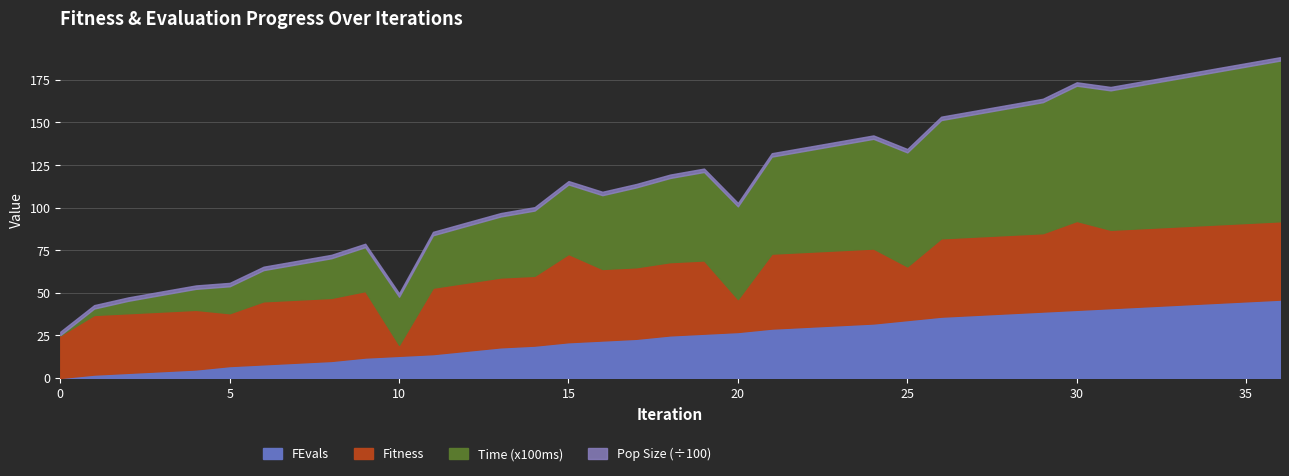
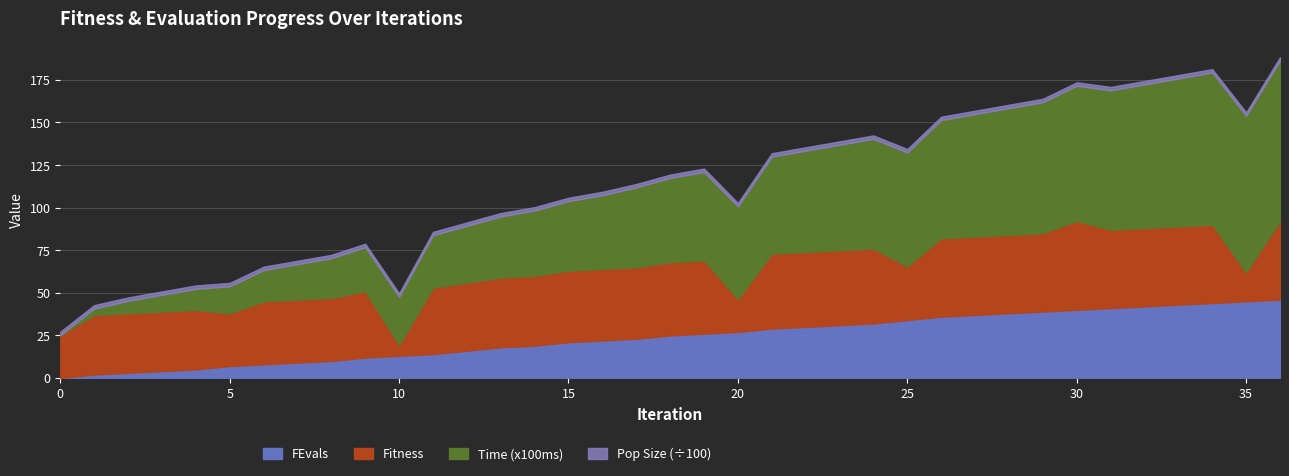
  {
    "Fitness": {
-     "15": 52,
-     "35": 46
+     "15": 42,
+     "35": 17
    },
    "Time (x100ms)": {
      "5": 16,
      "10": 28,
      "15": 41,
      "20": 54,
      "25": 67,
      "30": 79,
      "35": 92
    }
  }
